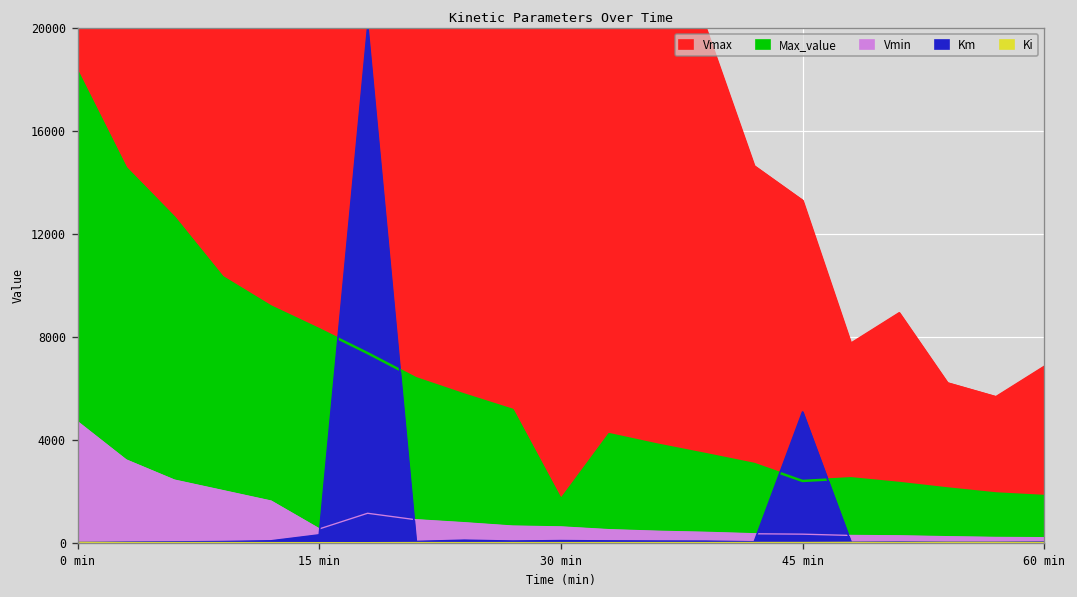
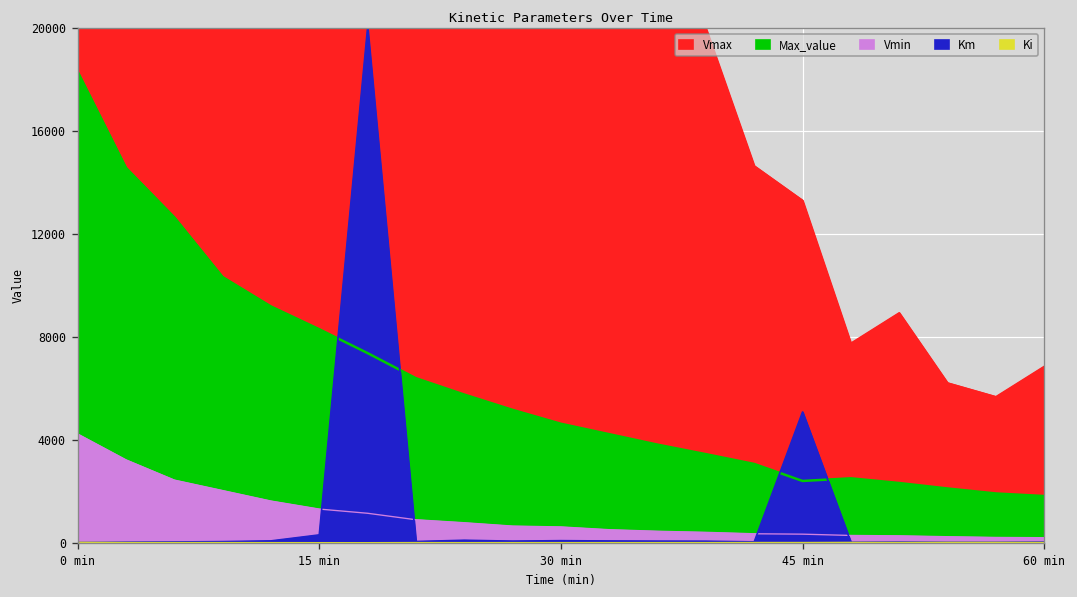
  {
    "Vmax": {
      "0 min": 20000,
      "15 min": 20000,
      "30 min": 20000,
      "45 min": 13300,
      "60 min": 6900
    },
    "Max_value": {
      "0 min": 18300,
      "15 min": 8300,
-     "30 min": 1700,
+     "30 min": 4600,
      "45 min": 2400,
      "60 min": 1800
    },
    "Vmin": {
-     "0 min": 4700,
-     "15 min": 500,
+     "0 min": 4200,
+     "15 min": 1300,
      "30 min": 600,
      "45 min": 300,
      "60 min": 200
    },
    "Km": {
      "15 min": 300,
      "45 min": 5100
    },
    "Ki": {
      "15 min": 0,
      "45 min": 0
    }
  }
